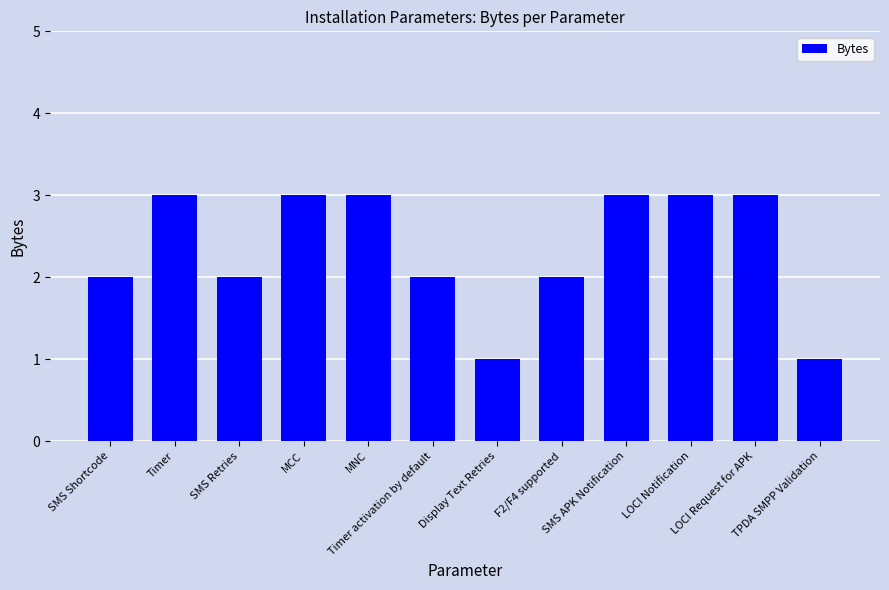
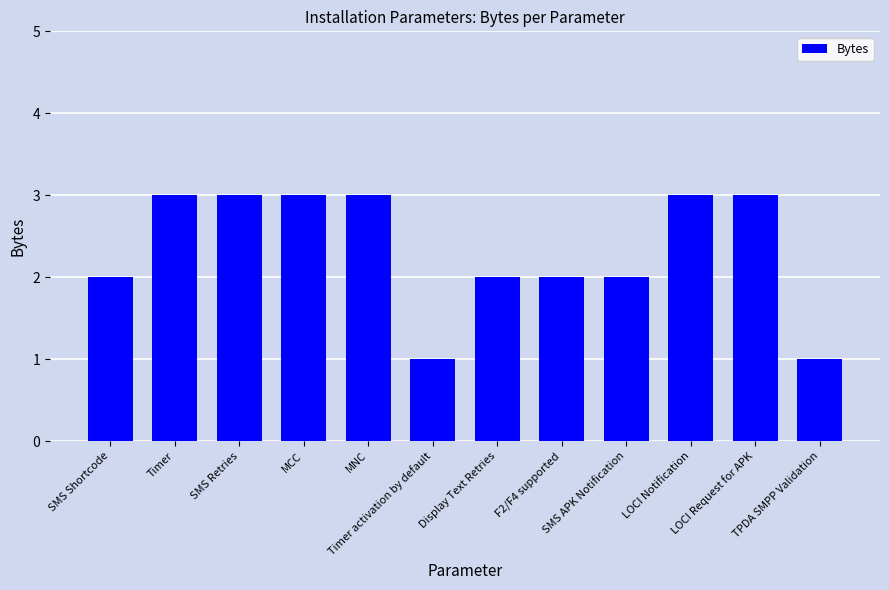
  {
    "SMS Shortcode": 2,
    "Timer": 3,
-   "SMS Retries": 2,
+   "SMS Retries": 3,
    "MCC": 3,
    "MNC": 3,
-   "Timer activation by default": 2,
-   "Display Text Retries": 1,
+   "Timer activation by default": 1,
+   "Display Text Retries": 2,
    "F2/F4 supported": 2,
-   "SMS APK Notification": 3,
+   "SMS APK Notification": 2,
    "LOCI Notification": 3,
    "LOCI Request for APK": 3,
    "TPDA SMPP Validation": 1
  }
